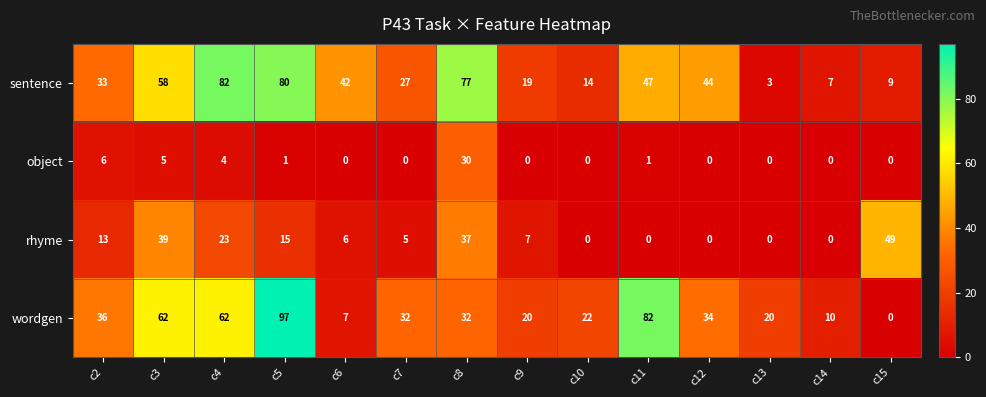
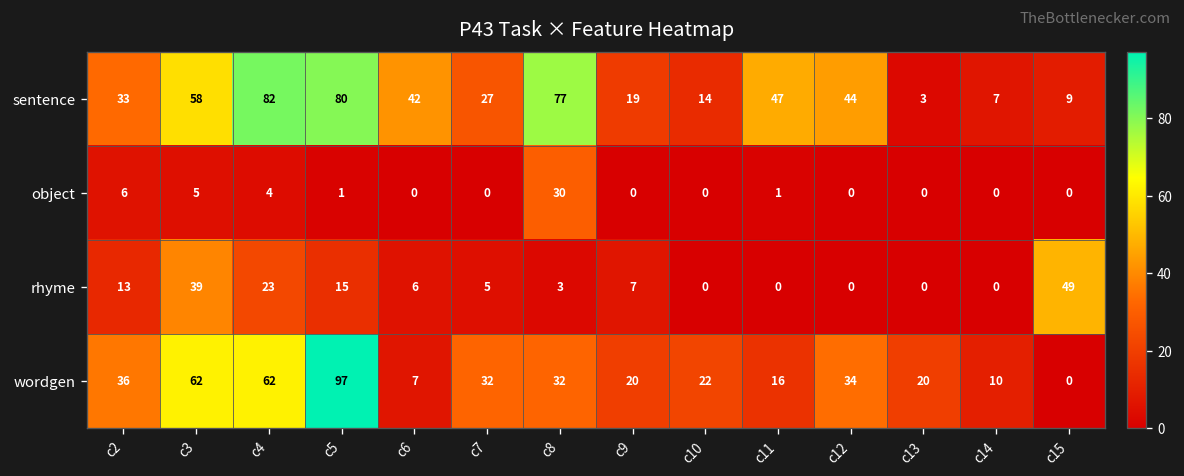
  {
    "sentence": {
      "c2": 33,
      "c3": 58,
      "c4": 82,
      "c5": 80,
      "c6": 42,
      "c7": 27,
      "c8": 77,
      "c9": 19,
      "c10": 14,
      "c11": 47,
      "c12": 44,
      "c13": 3,
      "c14": 7,
      "c15": 9
    },
    "object": {
      "c2": 6,
      "c3": 5,
      "c4": 4,
      "c5": 1,
      "c6": 0,
      "c7": 0,
      "c8": 30,
      "c9": 0,
      "c10": 0,
      "c11": 1,
      "c12": 0,
      "c13": 0,
      "c14": 0,
      "c15": 0
    },
    "rhyme": {
      "c2": 13,
      "c3": 39,
      "c4": 23,
      "c5": 15,
      "c6": 6,
      "c7": 5,
-     "c8": 37,
+     "c8": 3,
      "c9": 7,
      "c10": 0,
      "c11": 0,
      "c12": 0,
      "c13": 0,
      "c14": 0,
      "c15": 49
    },
    "wordgen": {
      "c2": 36,
      "c3": 62,
      "c4": 62,
      "c5": 97,
      "c6": 7,
      "c7": 32,
      "c8": 32,
      "c9": 20,
      "c10": 22,
-     "c11": 82,
+     "c11": 16,
      "c12": 34,
      "c13": 20,
      "c14": 10,
      "c15": 0
    }
  }
